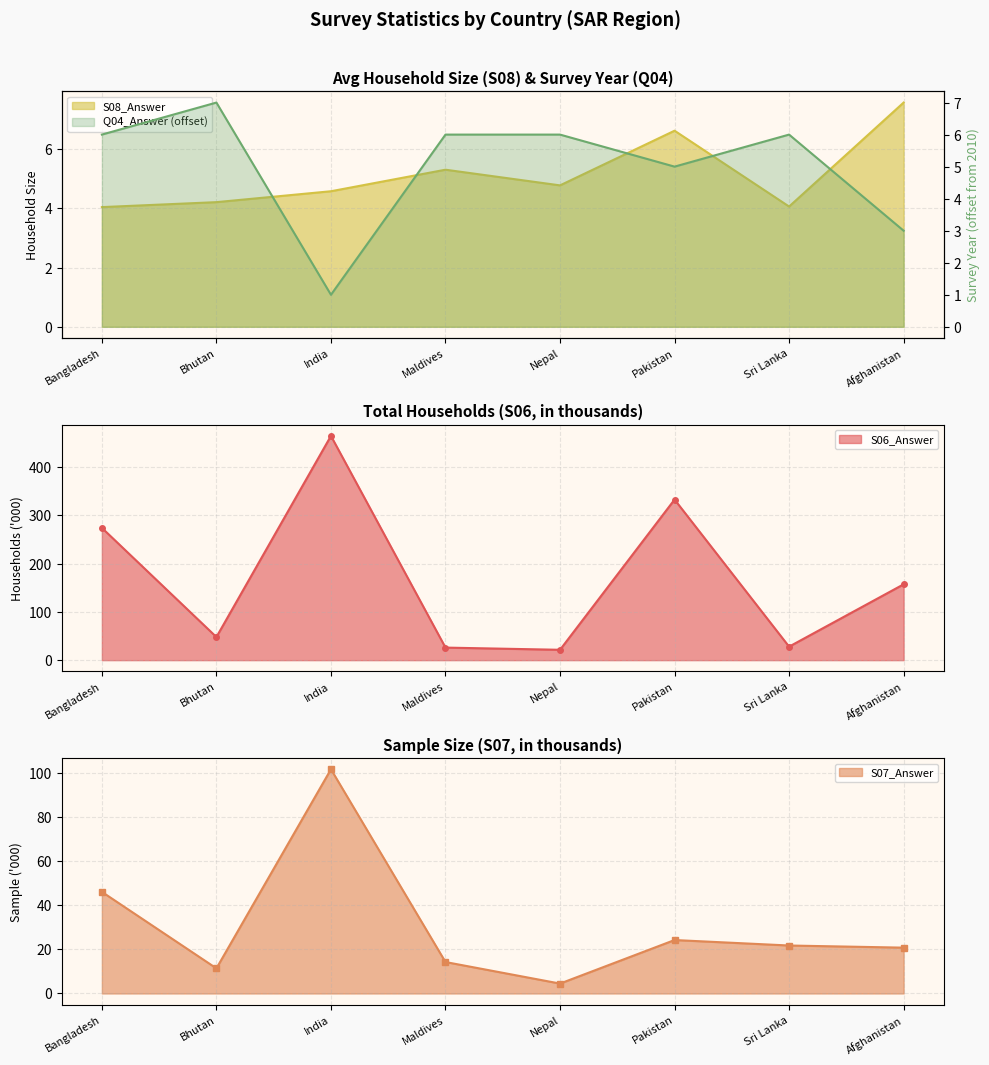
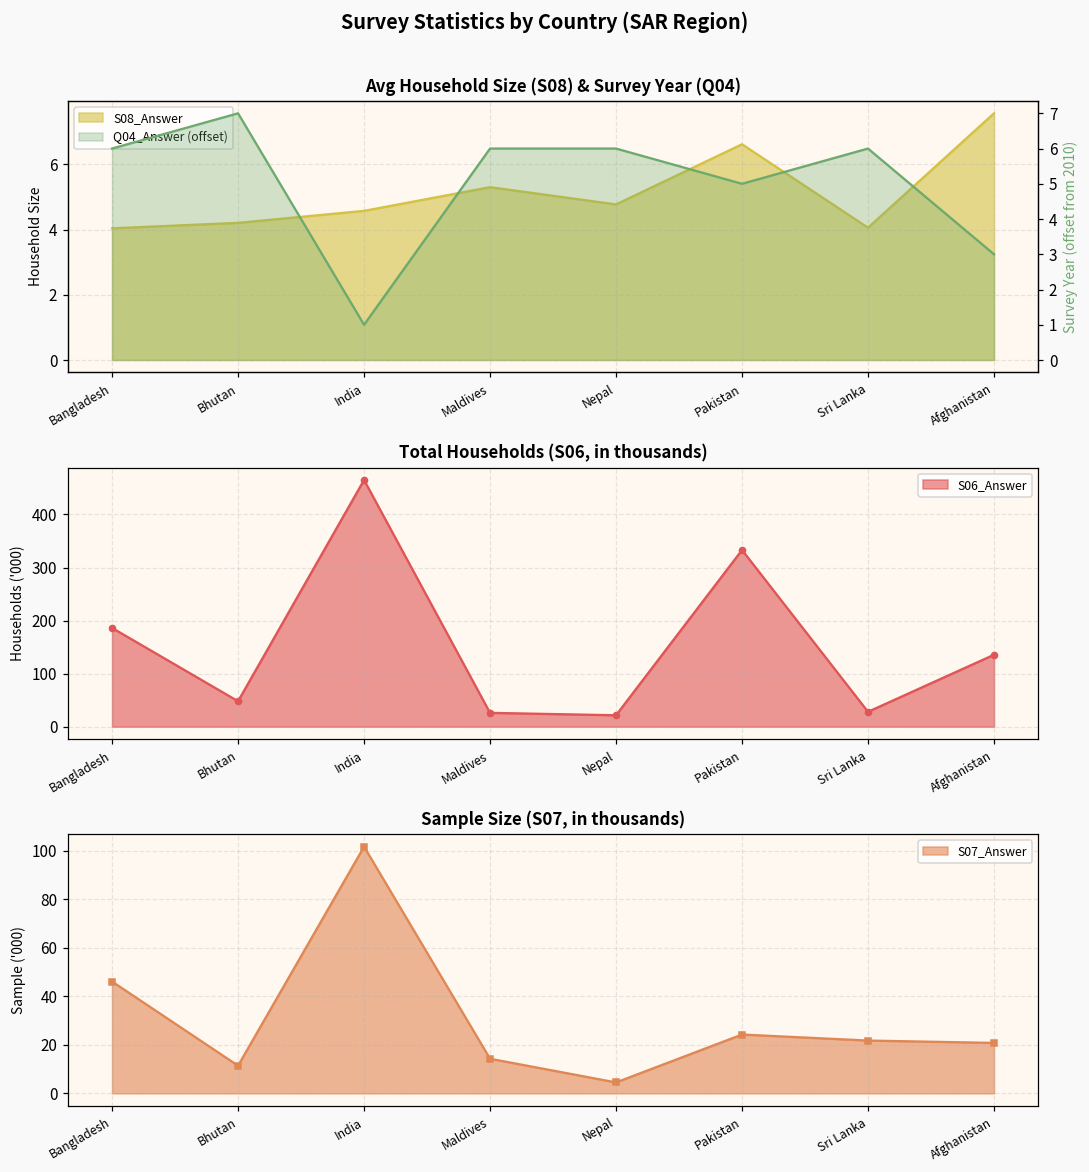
  {
    "Total Households (S06, in thousands)": {
-     "Bangladesh": 270,
+     "Bangladesh": 190,
      "Bhutan": 50,
      "India": 460,
      "Maldives": 30,
      "Nepal": 20,
      "Pakistan": 330,
      "Sri Lanka": 30,
-     "Afghanistan": 160
+     "Afghanistan": 140
    },
    "Sample Size (S07, in thousands)": {
      "Bangladesh": 46,
      "Bhutan": 11,
      "India": 102,
      "Maldives": 14,
      "Nepal": 5,
      "Pakistan": 24,
      "Sri Lanka": 22,
      "Afghanistan": 21
    }
  }
